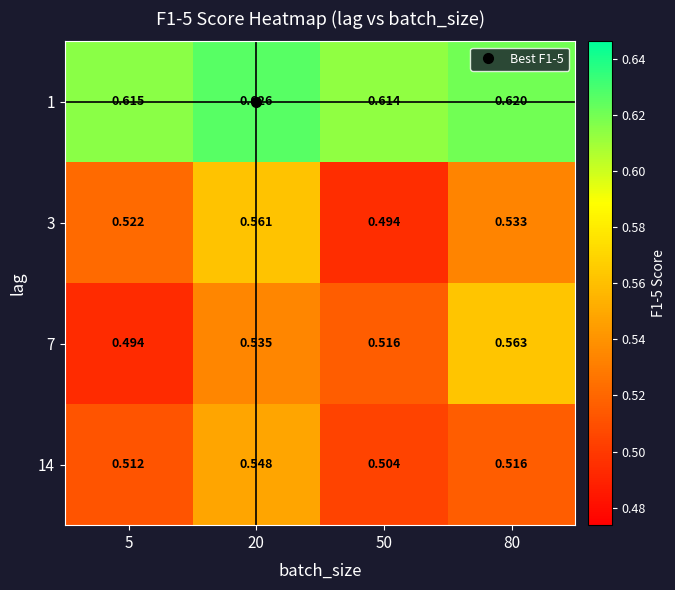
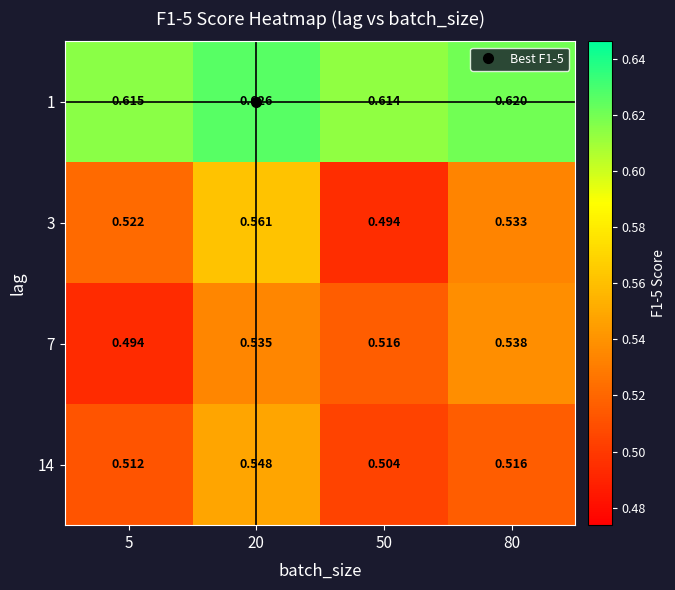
  {
    "1": {
      "5": 0.615,
      "50": 0.614,
      "80": 0.620
    },
    "3": {
      "5": 0.522,
      "20": 0.561,
      "50": 0.494,
      "80": 0.533
    },
    "7": {
      "5": 0.494,
      "20": 0.535,
      "50": 0.516,
-     "80": 0.563
+     "80": 0.538
    },
    "14": {
      "5": 0.512,
      "20": 0.548,
      "50": 0.504,
      "80": 0.516
    }
  }
